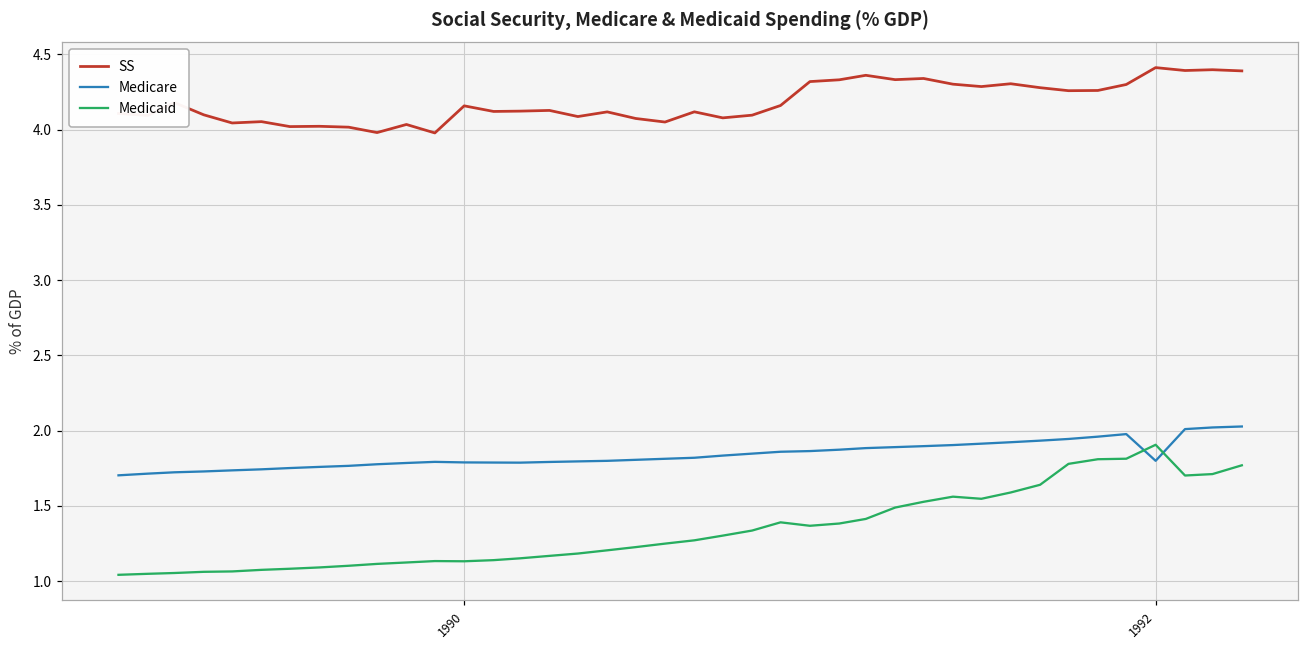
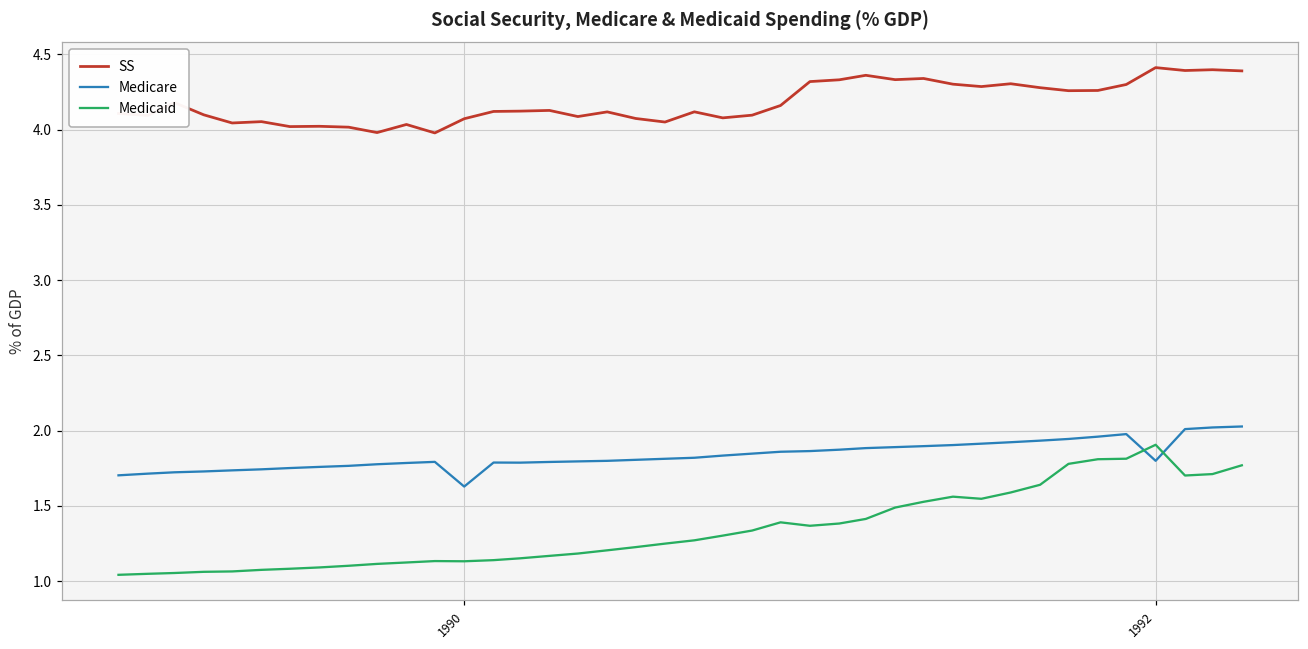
  {
    "SS": {
-     "1990": 4.16,
+     "1990": 4.07,
      "1992": 4.41
    },
    "Medicare": {
-     "1990": 1.79,
+     "1990": 1.63,
      "1992": 1.80
    },
    "Medicaid": {
      "1990": 1.13,
      "1992": 1.91
    }
  }
